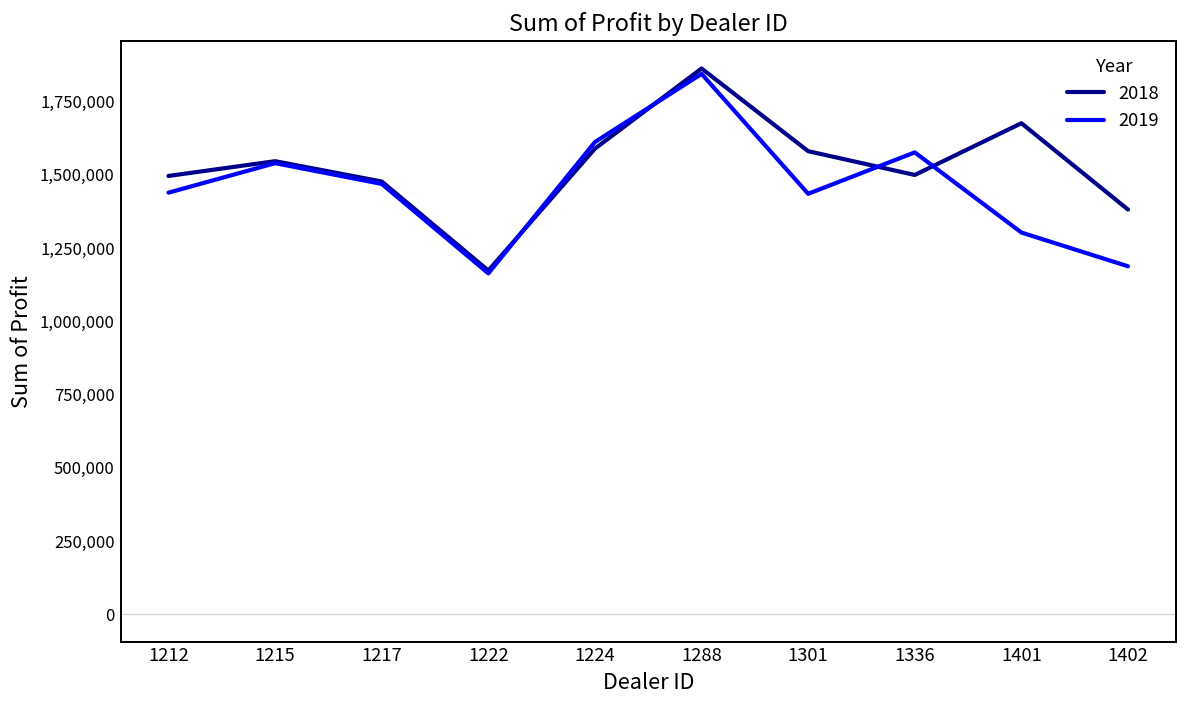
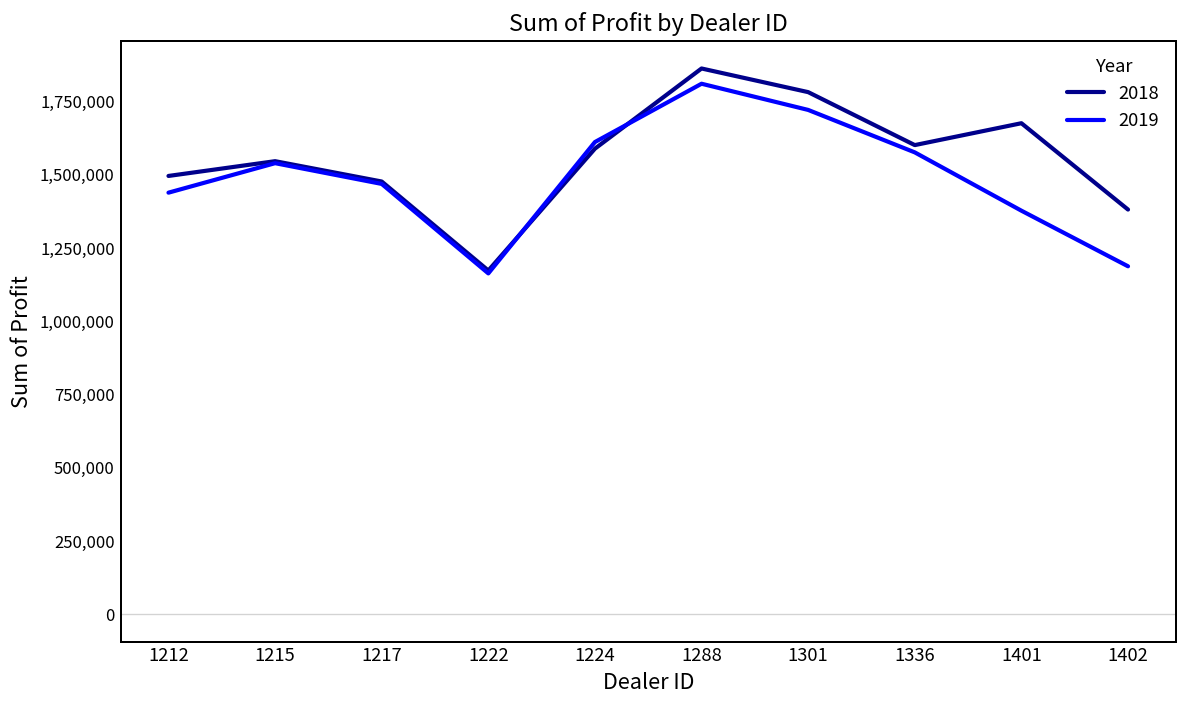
  {
    "2018": {
      "1212": "1,500,000",
      "1224": "1,590,000",
      "1288": "1,860,000",
-     "1301": "1,580,000",
-     "1336": "1,500,000",
+     "1301": "1,780,000",
+     "1336": "1,600,000",
      "1401": "1,680,000",
      "1402": "1,380,000"
    },
    "2019": {
      "1212": "1,440,000",
      "1224": "1,610,000",
-     "1288": "1,840,000",
-     "1301": "1,440,000",
+     "1288": "1,810,000",
+     "1301": "1,720,000",
      "1336": "1,580,000",
-     "1401": "1,300,000",
+     "1401": "1,380,000",
      "1402": "1,190,000"
    }
  }
